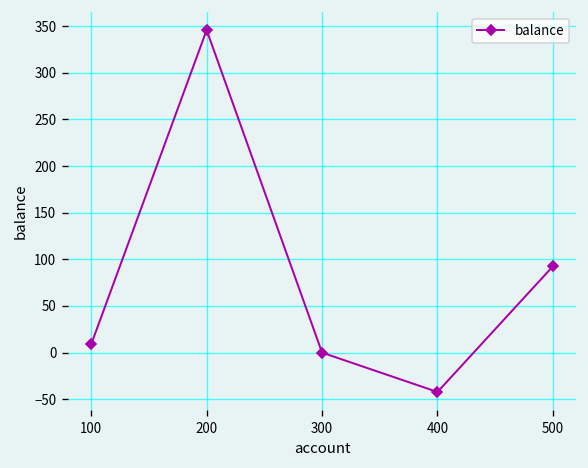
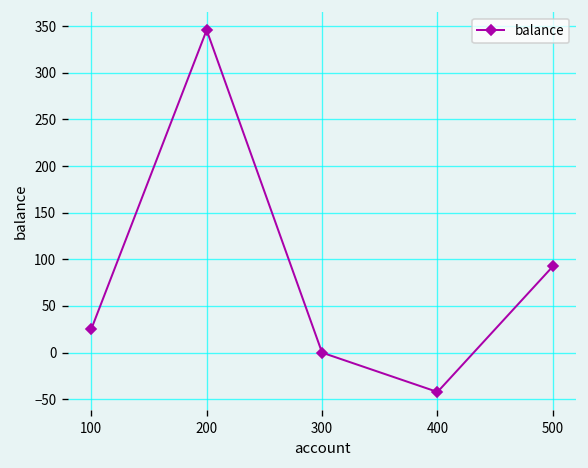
  {
-   "100": 10,
+   "100": 20,
    "200": 350,
    "300": 0,
    "400": -40,
    "500": 90
  }
